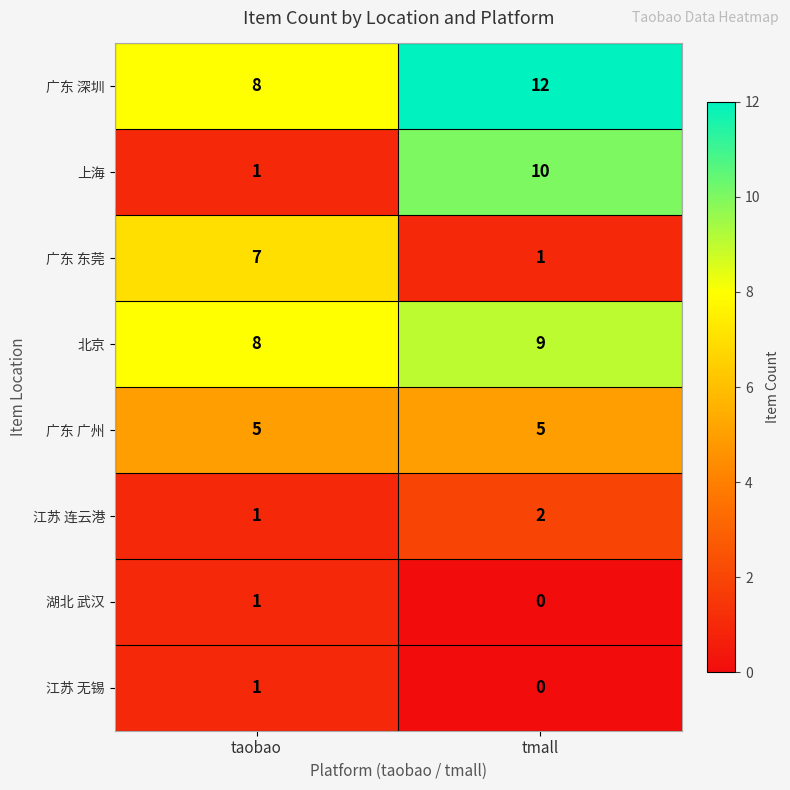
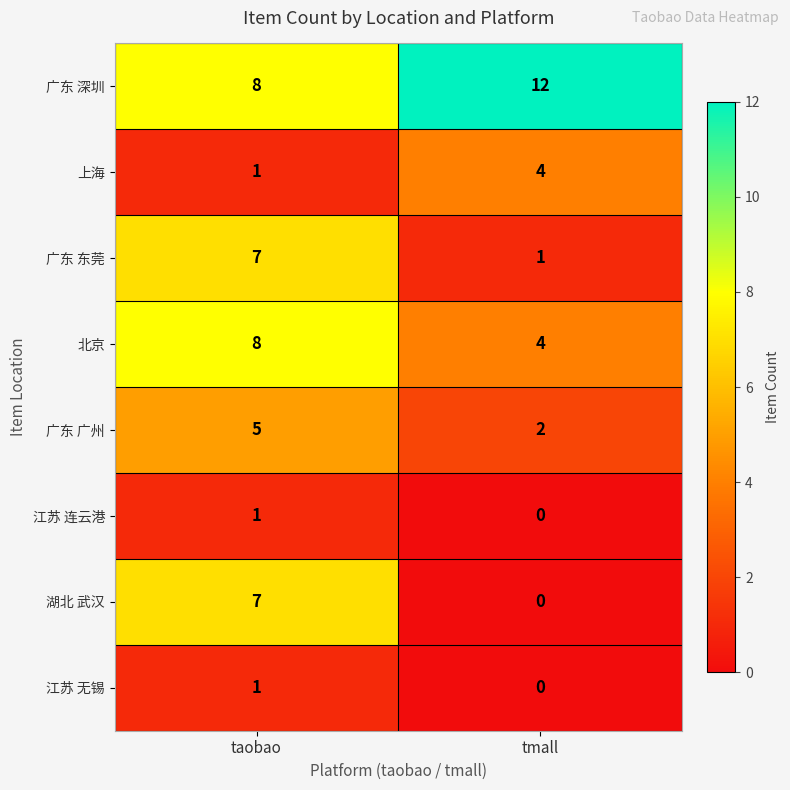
  {
    "广东 深圳": {
      "taobao": 8,
      "tmall": 12
    },
    "上海": {
      "taobao": 1,
-     "tmall": 10
+     "tmall": 4
    },
    "广东 东莞": {
      "taobao": 7,
      "tmall": 1
    },
    "北京": {
      "taobao": 8,
-     "tmall": 9
+     "tmall": 4
    },
    "广东 广州": {
      "taobao": 5,
-     "tmall": 5
+     "tmall": 2
    },
    "江苏 连云港": {
      "taobao": 1,
-     "tmall": 2
+     "tmall": 0
    },
    "湖北 武汉": {
-     "taobao": 1,
+     "taobao": 7,
      "tmall": 0
    },
    "江苏 无锡": {
      "taobao": 1,
      "tmall": 0
    }
  }
